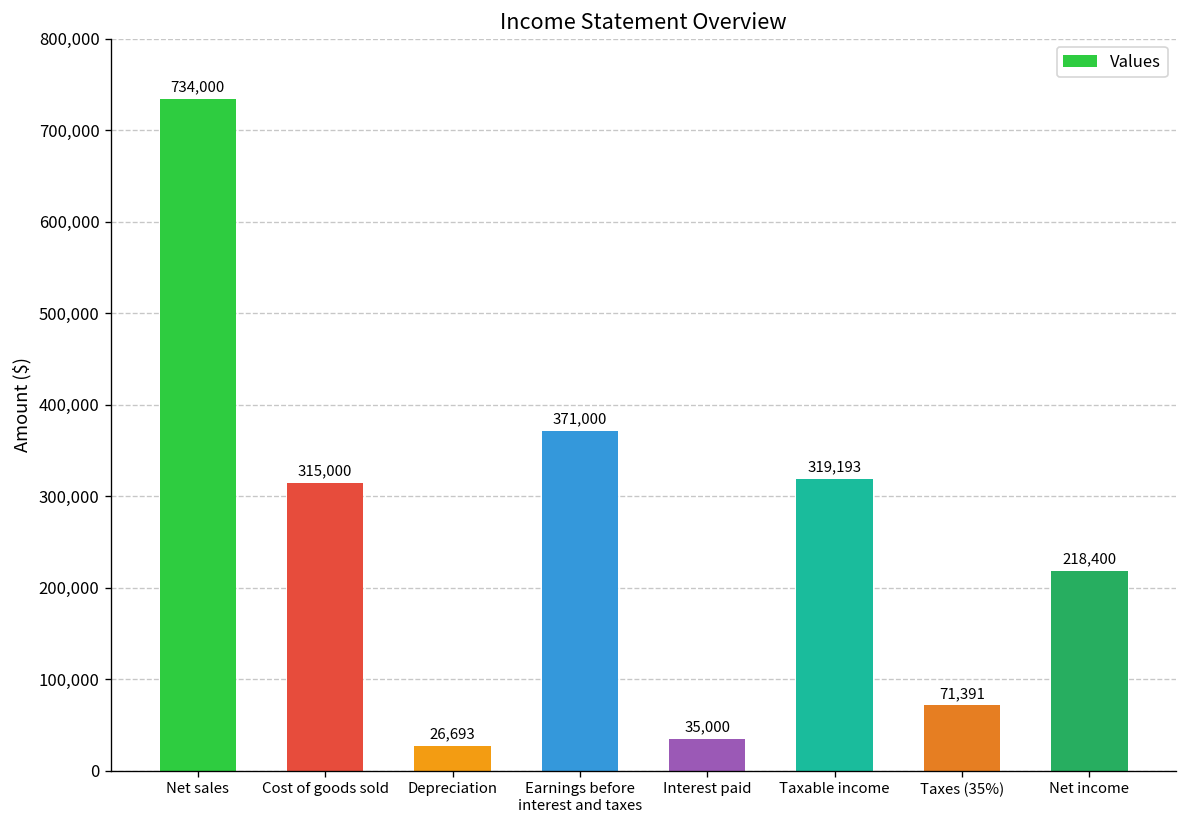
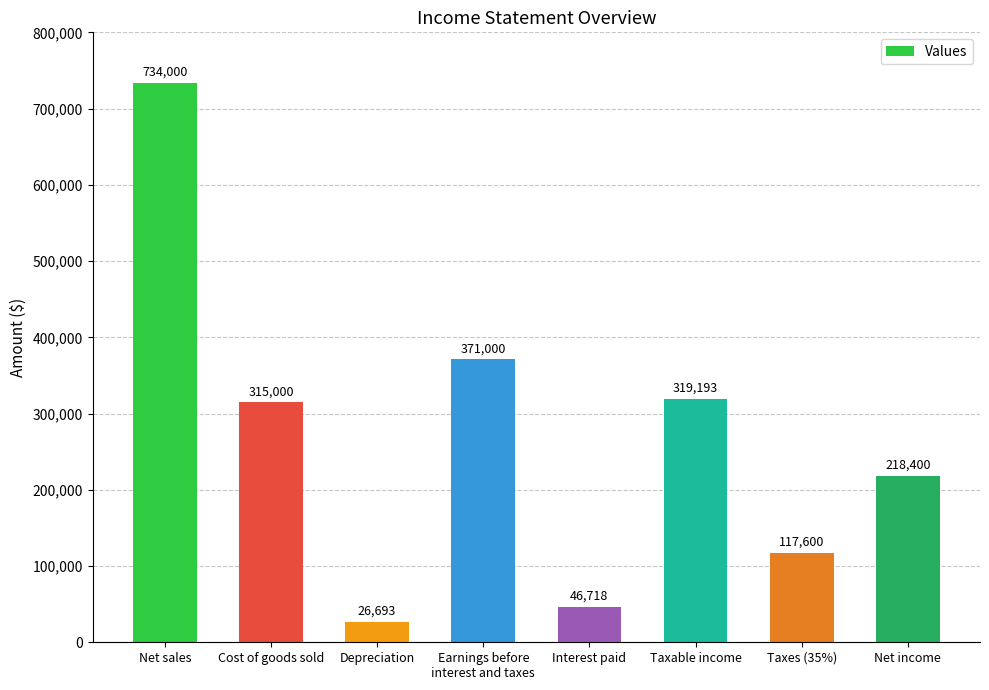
  {
    "Net sales": "734,000",
    "Cost of goods sold": "315,000",
    "Depreciation": "26,693",
    "Earnings before interest and taxes": "371,000",
-   "Interest paid": "35,000",
+   "Interest paid": "46,718",
    "Taxable income": "319,193",
-   "Taxes (35%)": "71,391",
+   "Taxes (35%)": "117,600",
    "Net income": "218,400"
  }
